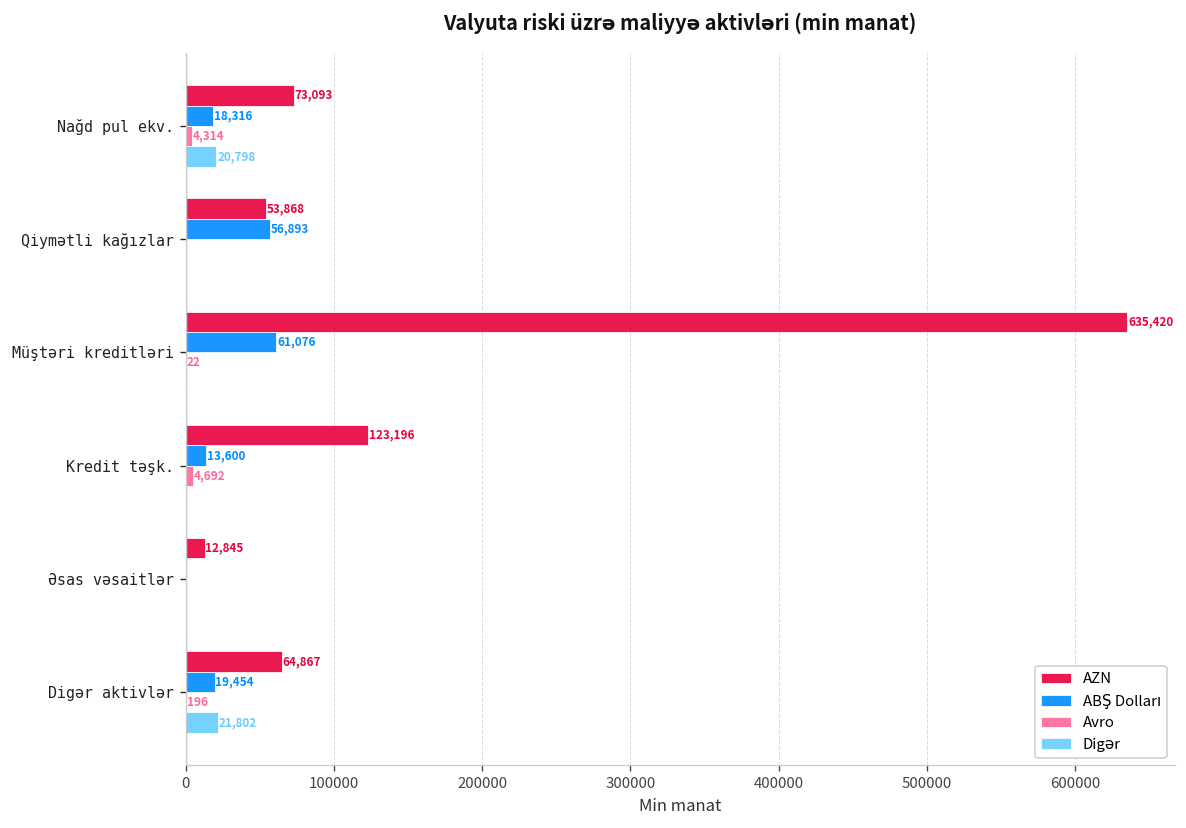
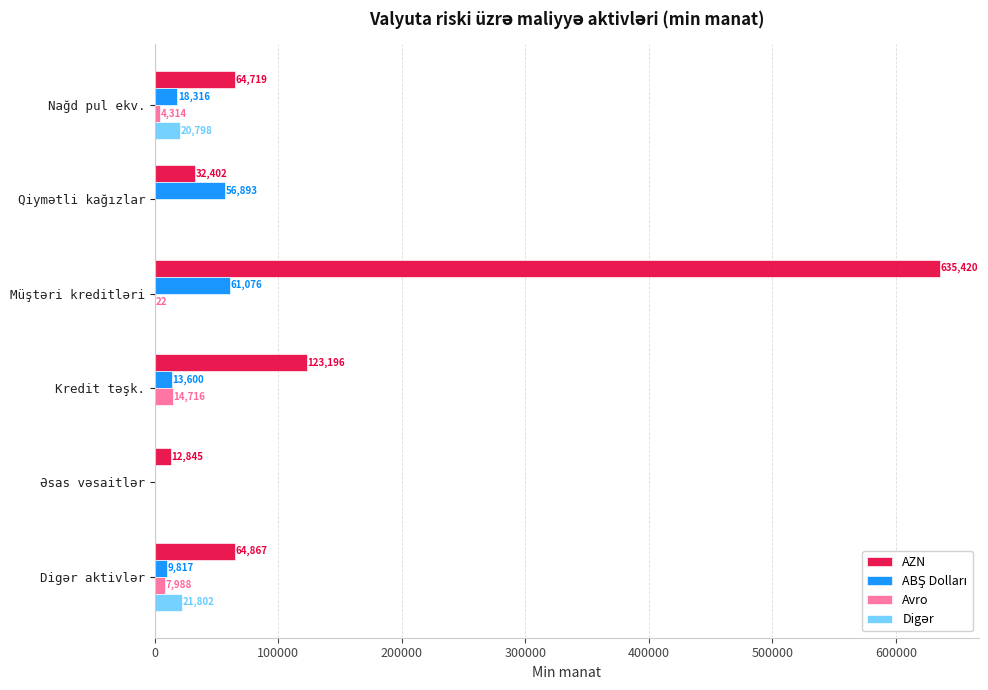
  {
    "AZN": {
-     "Nağd pul ekv.": "73,093",
-     "Qiymətli kağızlar": "53,868",
+     "Nağd pul ekv.": "64,719",
+     "Qiymətli kağızlar": "32,402",
      "Müştəri kreditləri": "635,420",
      "Kredit təşk.": "123,196",
      "Əsas vəsaitlər": "12,845",
      "Digər aktivlər": "64,867"
    },
    "ABŞ Dolları": {
      "Nağd pul ekv.": "18,316",
      "Qiymətli kağızlar": "56,893",
      "Müştəri kreditləri": "61,076",
      "Kredit təşk.": "13,600",
-     "Digər aktivlər": "19,454"
+     "Digər aktivlər": "9,817"
    },
    "Avro": {
      "Nağd pul ekv.": "4,314",
      "Müştəri kreditləri": "22",
-     "Kredit təşk.": "4,692",
-     "Digər aktivlər": "196"
+     "Kredit təşk.": "14,716",
+     "Digər aktivlər": "7,988"
    },
    "Digər": {
      "Nağd pul ekv.": "20,798",
      "Digər aktivlər": "21,802"
    }
  }
